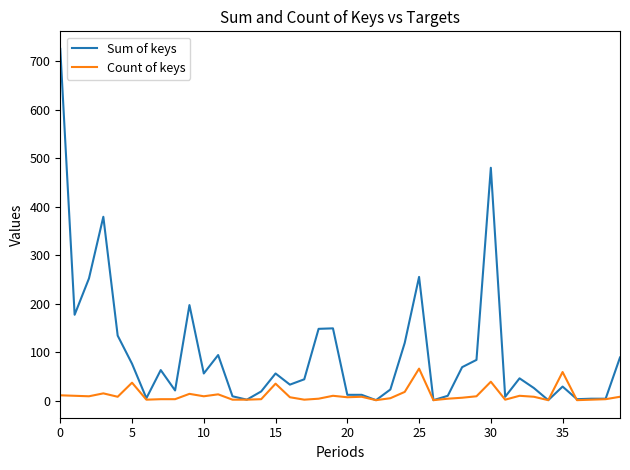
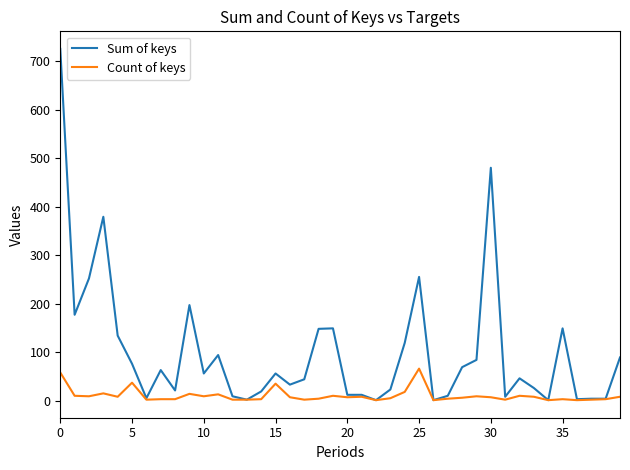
  {
    "Sum of keys": {
      "0": 730,
      "5": 80,
      "10": 60,
      "15": 60,
      "25": 260,
      "30": 480,
-     "35": 30
+     "35": 150
    },
    "Count of keys": {
-     "0": 10,
+     "0": 60,
      "5": 40,
      "10": 10,
      "15": 40,
      "25": 70,
-     "30": 40,
-     "35": 60
+     "30": 10,
+     "35": 0
    }
  }
